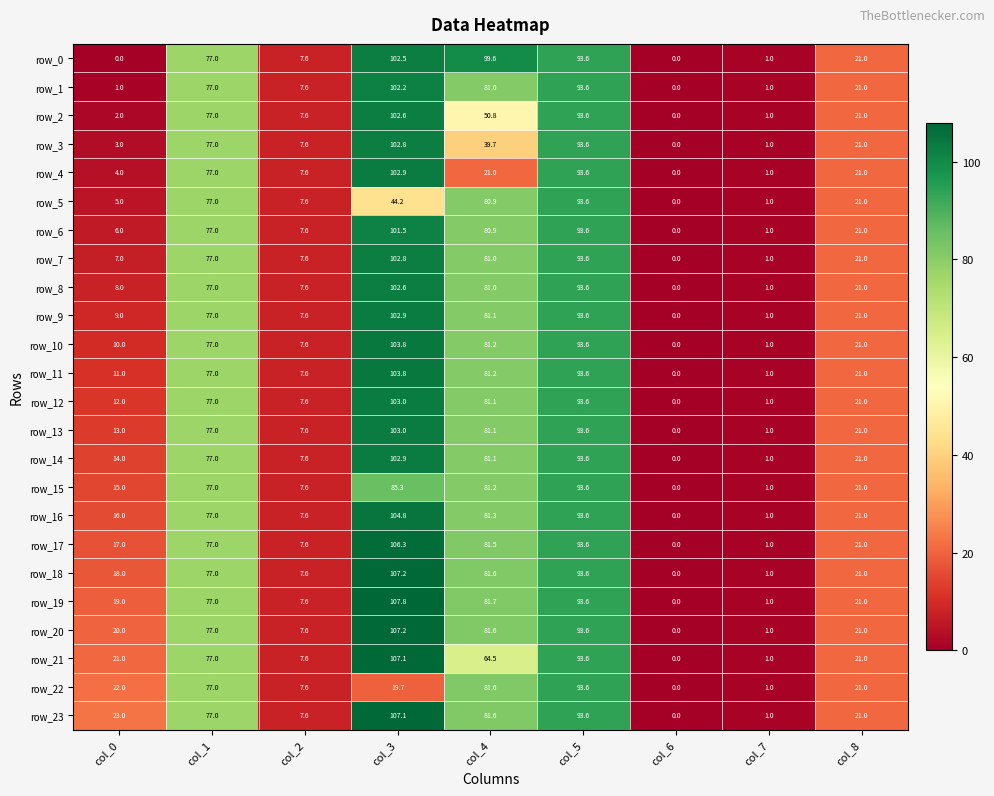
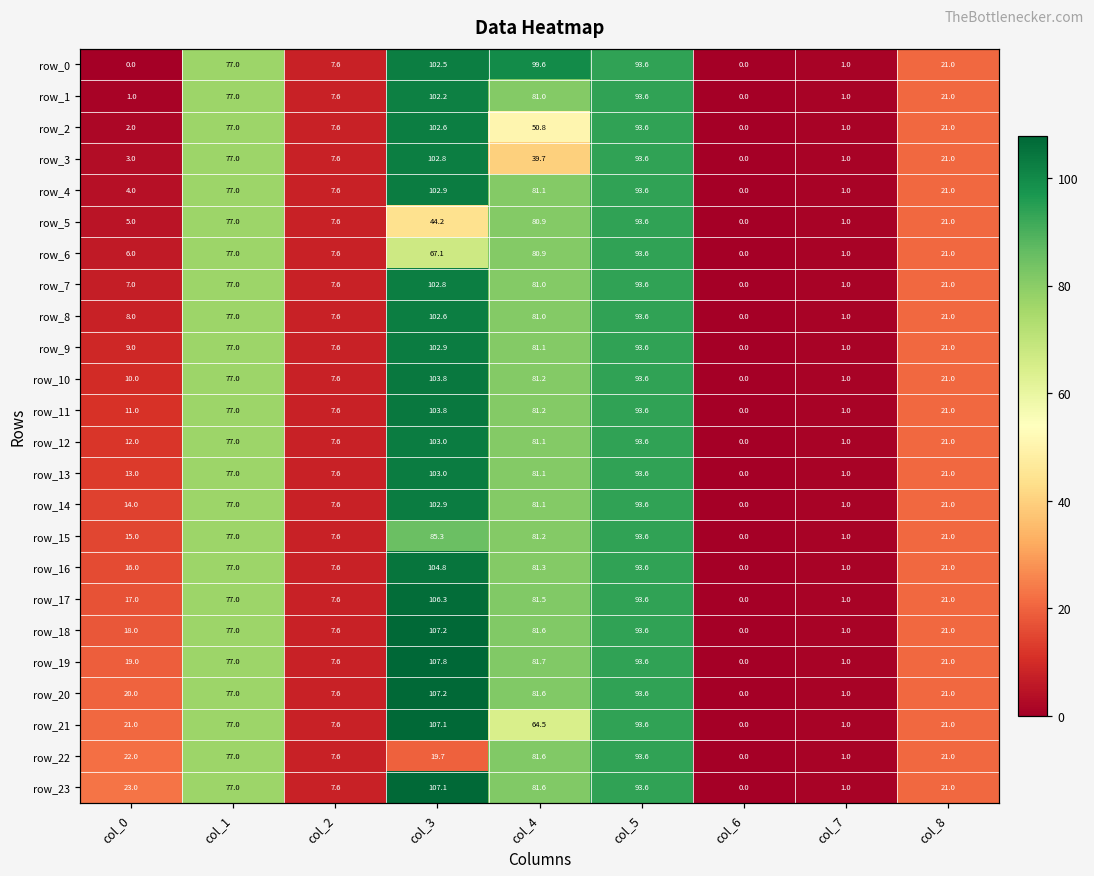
  {
    "row_4": {
      "col_0": 4.0,
      "col_1": 77.0,
      "col_2": 7.6,
      "col_3": 102.9,
-     "col_4": 21.0,
+     "col_4": 81.1,
      "col_5": 93.6,
      "col_6": 0.0,
      "col_7": 1.0,
      "col_8": 21.0
    },
    "row_6": {
      "col_0": 6.0,
      "col_1": 77.0,
      "col_2": 7.6,
-     "col_3": 101.5,
+     "col_3": 67.1,
      "col_4": 80.9,
      "col_5": 93.6,
      "col_6": 0.0,
      "col_7": 1.0,
      "col_8": 21.0
    }
  }
